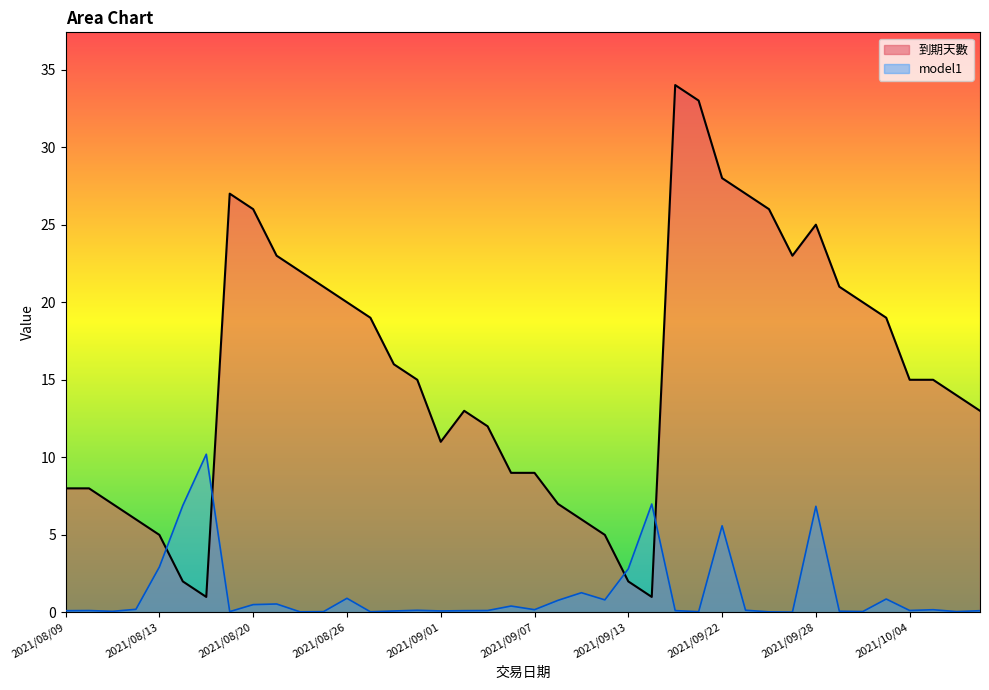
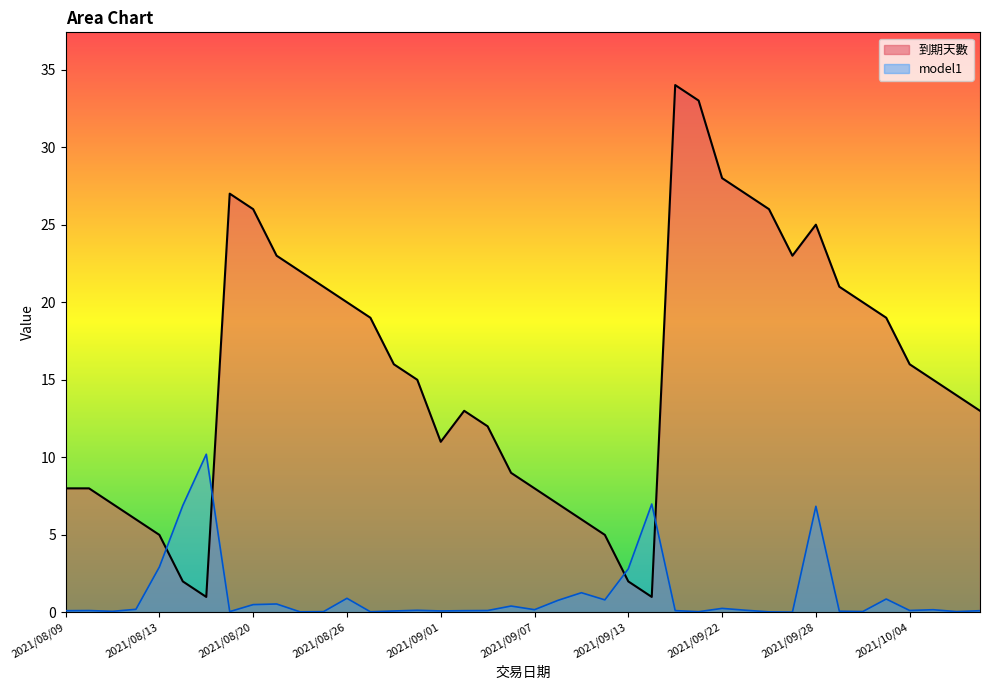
  {
    "到期天數": {
      "2021/08/09": 8,
      "2021/08/13": 5,
      "2021/08/20": 26,
      "2021/08/26": 20,
      "2021/09/01": 11,
-     "2021/09/07": 9,
+     "2021/09/07": 8,
      "2021/09/13": 2,
      "2021/09/22": 28,
      "2021/09/28": 25,
-     "2021/10/04": 15
+     "2021/10/04": 16
    },
    "model1": {
      "2021/08/09": 0.1,
      "2021/08/13": 2.9,
      "2021/08/20": 0.5,
      "2021/08/26": 0.9,
      "2021/09/01": 0.1,
      "2021/09/07": 0.2,
      "2021/09/13": 2.8,
-     "2021/09/22": 5.6,
+     "2021/09/22": 0.3,
      "2021/09/28": 6.8,
      "2021/10/04": 0.1
    }
  }
